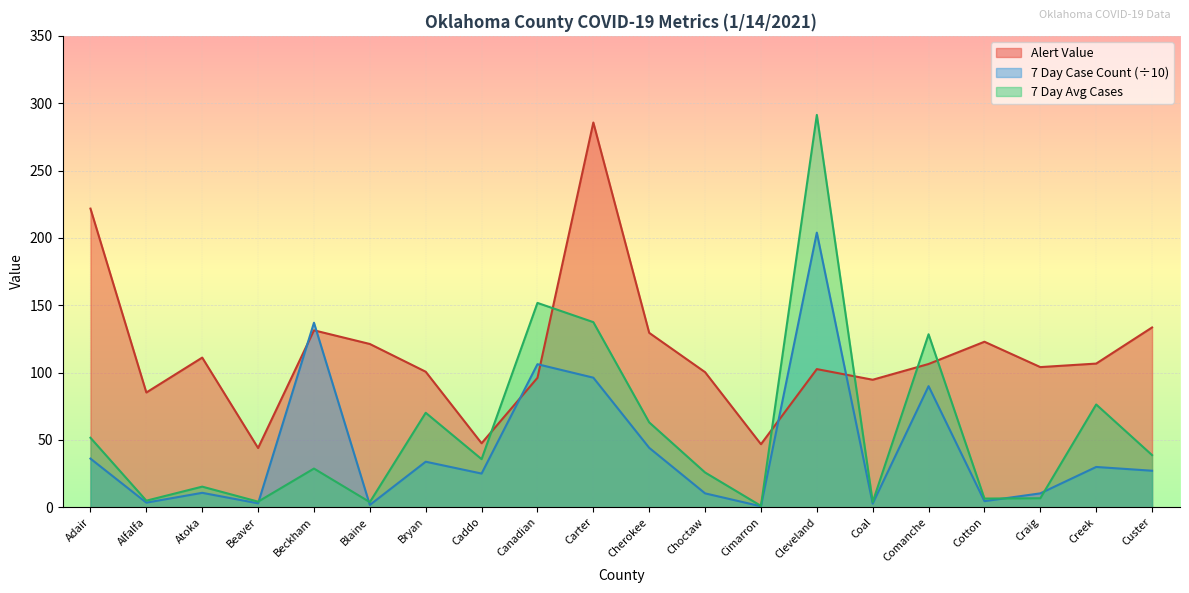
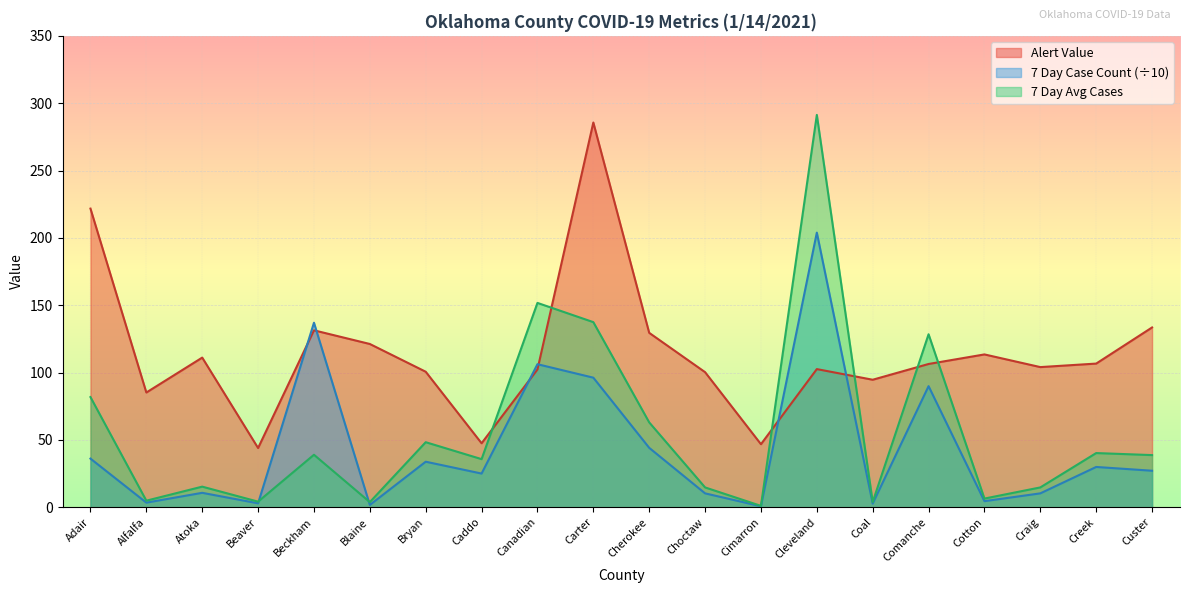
  {
    "Alert Value": {
      "Adair": 222,
      "Alfalfa": 85,
      "Atoka": 111,
      "Beaver": 44,
      "Beckham": 131,
      "Blaine": 121,
      "Bryan": 101,
      "Caddo": 47,
-     "Canadian": 96,
+     "Canadian": 102,
      "Carter": 286,
      "Cherokee": 129,
      "Choctaw": 100,
      "Cimarron": 47,
      "Cleveland": 103,
      "Coal": 95,
      "Comanche": 106,
-     "Cotton": 123,
+     "Cotton": 113,
      "Craig": 104,
      "Creek": 107,
      "Custer": 133
    },
    "7 Day Case Count (÷10)": {
      "Adair": 36,
      "Atoka": 11,
      "Beckham": 137,
      "Blaine": 2,
      "Bryan": 34,
      "Caddo": 25,
      "Canadian": 106,
      "Carter": 96,
      "Cherokee": 44,
      "Choctaw": 10,
      "Cleveland": 204,
      "Comanche": 90,
      "Cotton": 5,
      "Craig": 10,
      "Creek": 30,
      "Custer": 27
    },
    "7 Day Avg Cases": {
-     "Adair": 52,
+     "Adair": 82,
      "Atoka": 15,
-     "Beckham": 29,
+     "Beckham": 39,
      "Blaine": 4,
-     "Bryan": 70,
+     "Bryan": 48,
      "Caddo": 36,
      "Canadian": 152,
      "Carter": 137,
      "Cherokee": 63,
-     "Choctaw": 26,
+     "Choctaw": 15,
      "Cleveland": 291,
      "Comanche": 128,
      "Cotton": 6,
-     "Craig": 7,
-     "Creek": 76,
+     "Craig": 15,
+     "Creek": 40,
      "Custer": 39
    }
  }
